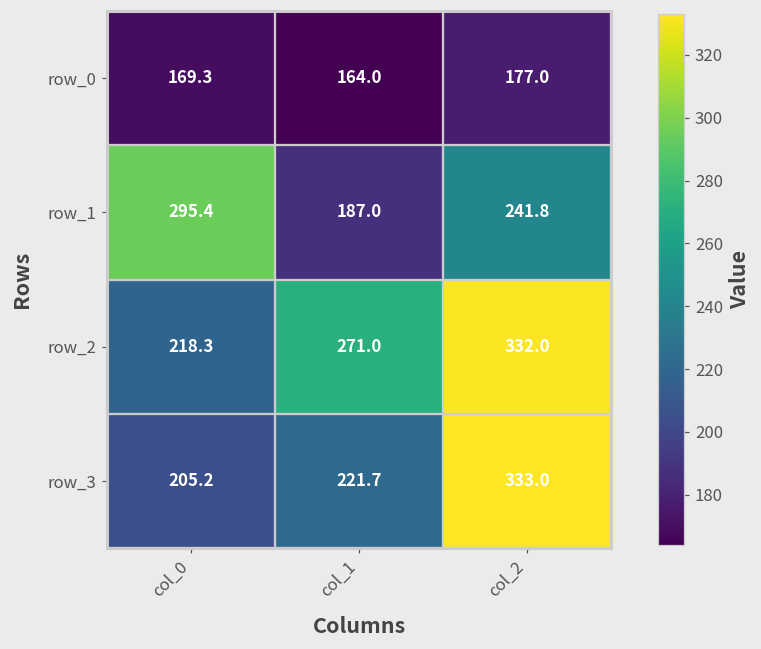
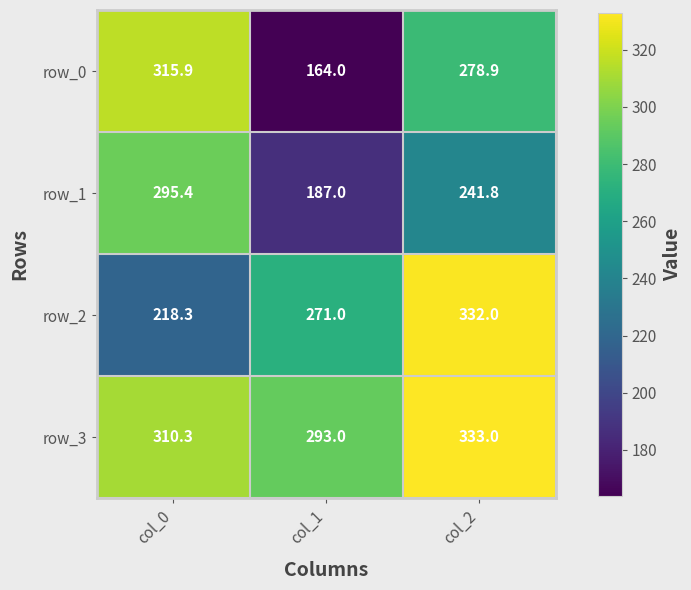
  {
    "row_0": {
-     "col_0": 169.3,
+     "col_0": 315.9,
      "col_1": 164.0,
-     "col_2": 177.0
+     "col_2": 278.9
    },
    "row_1": {
      "col_0": 295.4,
      "col_1": 187.0,
      "col_2": 241.8
    },
    "row_2": {
      "col_0": 218.3,
      "col_1": 271.0,
      "col_2": 332.0
    },
    "row_3": {
-     "col_0": 205.2,
-     "col_1": 221.7,
+     "col_0": 310.3,
+     "col_1": 293.0,
      "col_2": 333.0
    }
  }
